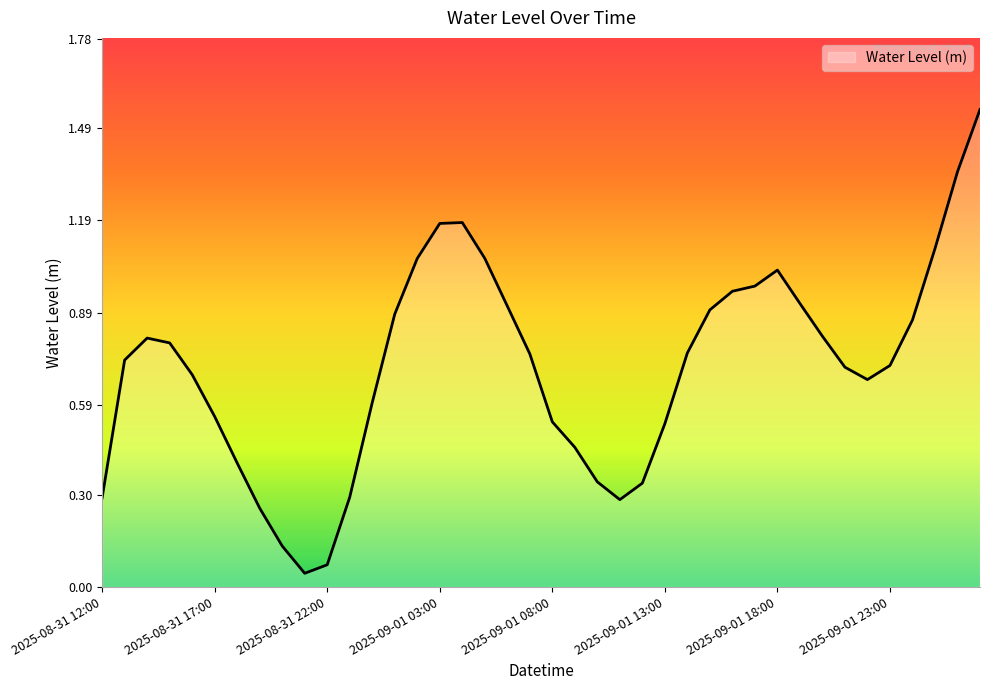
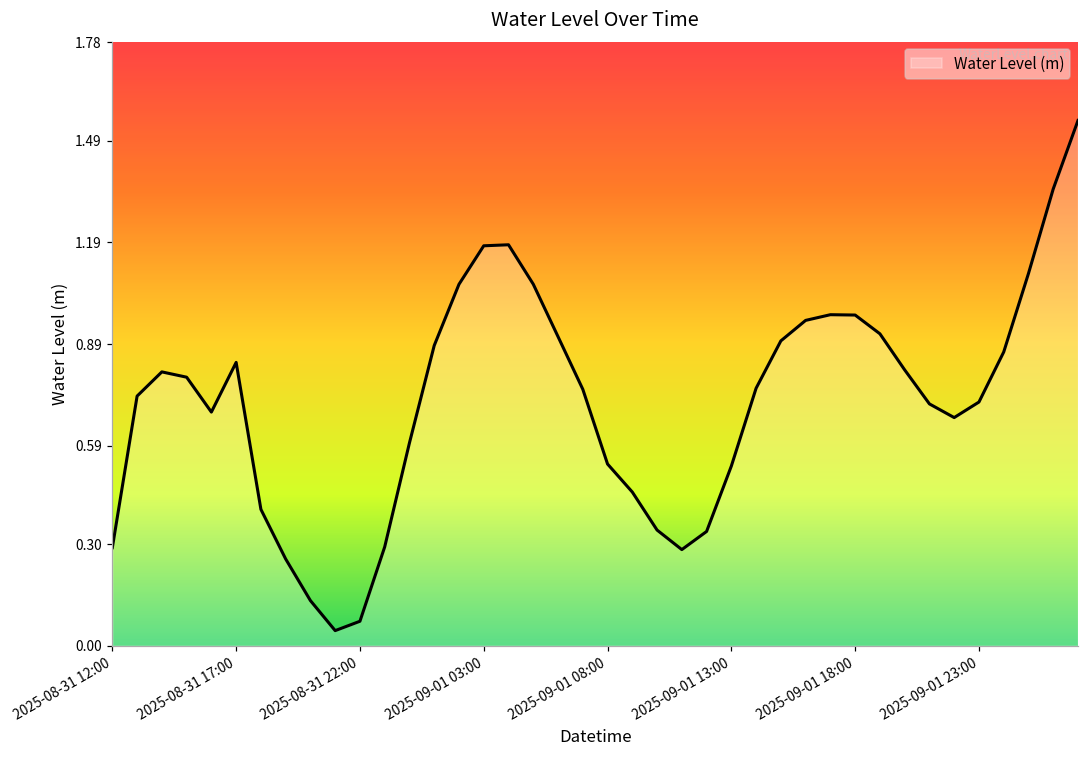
  {
    "2025-08-31 12:00": 0.29,
-   "2025-08-31 17:00": 0.55,
+   "2025-08-31 17:00": 0.84,
    "2025-08-31 22:00": 0.07,
    "2025-09-01 03:00": 1.18,
    "2025-09-01 08:00": 0.54,
    "2025-09-01 13:00": 0.53,
-   "2025-09-01 18:00": 1.03,
+   "2025-09-01 18:00": 0.98,
    "2025-09-01 23:00": 0.72
  }
